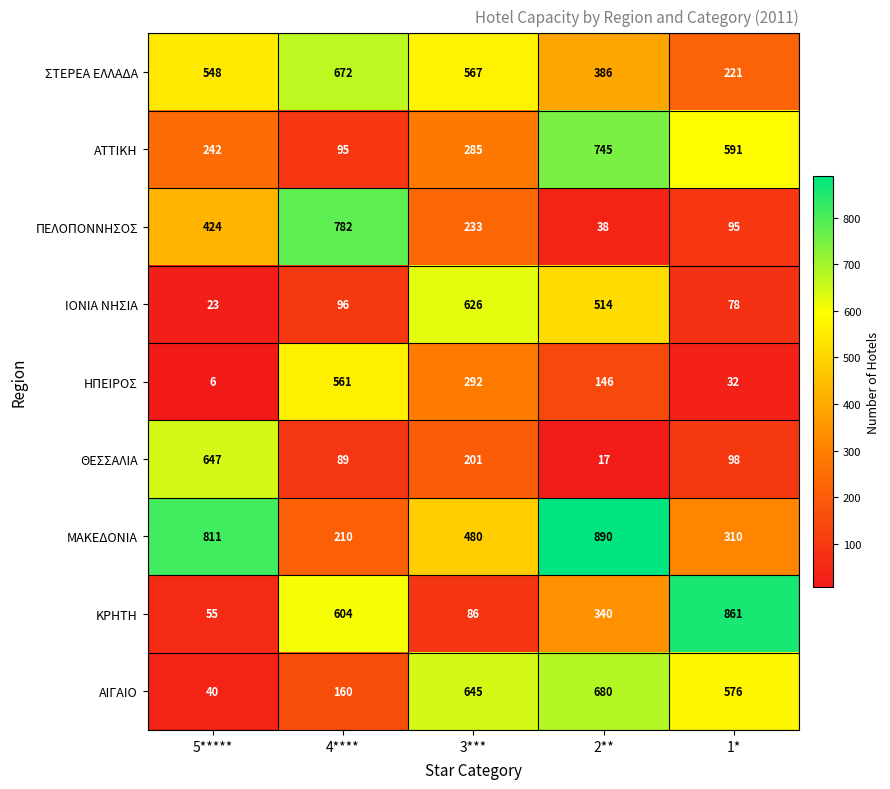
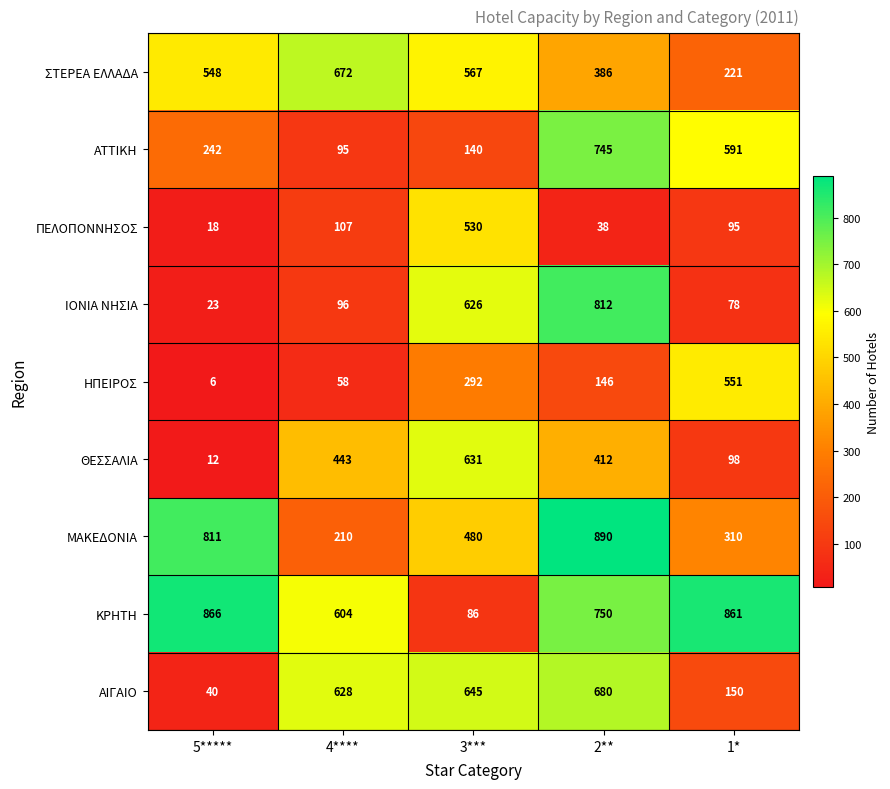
  {
    "ΣTEPEA EΛΛAΔA": {
      "5*****": 548,
      "4****": 672,
      "3***": 567,
      "2**": 386,
      "1*": 221
    },
    "ΑΤΤΙΚΗ": {
      "5*****": 242,
      "4****": 95,
-     "3***": 285,
+     "3***": 140,
      "2**": 745,
      "1*": 591
    },
    "ΠEΛOΠONNHΣOΣ": {
-     "5*****": 424,
-     "4****": 782,
-     "3***": 233,
+     "5*****": 18,
+     "4****": 107,
+     "3***": 530,
      "2**": 38,
      "1*": 95
    },
    "IONIA ΝΗΣΙΑ": {
      "5*****": 23,
      "4****": 96,
      "3***": 626,
-     "2**": 514,
+     "2**": 812,
      "1*": 78
    },
    "HΠEIPOΣ": {
      "5*****": 6,
-     "4****": 561,
+     "4****": 58,
      "3***": 292,
      "2**": 146,
-     "1*": 32
+     "1*": 551
    },
    "ΘΕΣΣΑΛΙΑ": {
-     "5*****": 647,
-     "4****": 89,
-     "3***": 201,
-     "2**": 17,
+     "5*****": 12,
+     "4****": 443,
+     "3***": 631,
+     "2**": 412,
      "1*": 98
    },
    "ΜΑΚΕΔΟΝΙΑ": {
      "5*****": 811,
      "4****": 210,
      "3***": 480,
      "2**": 890,
      "1*": 310
    },
    "ΚΡΗΤΗ": {
-     "5*****": 55,
+     "5*****": 866,
      "4****": 604,
      "3***": 86,
-     "2**": 340,
+     "2**": 750,
      "1*": 861
    },
    "ΑΙΓΑΙΟ": {
      "5*****": 40,
-     "4****": 160,
+     "4****": 628,
      "3***": 645,
      "2**": 680,
-     "1*": 576
+     "1*": 150
    }
  }
